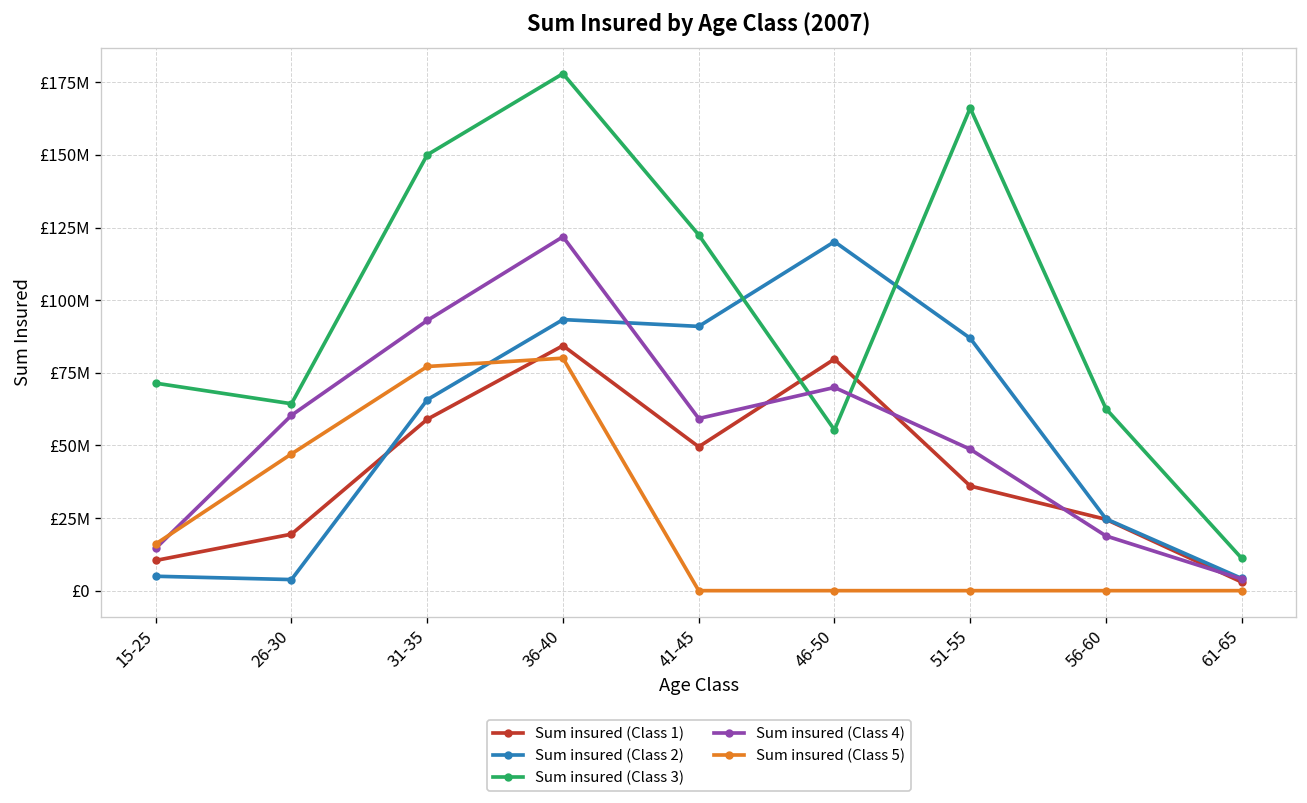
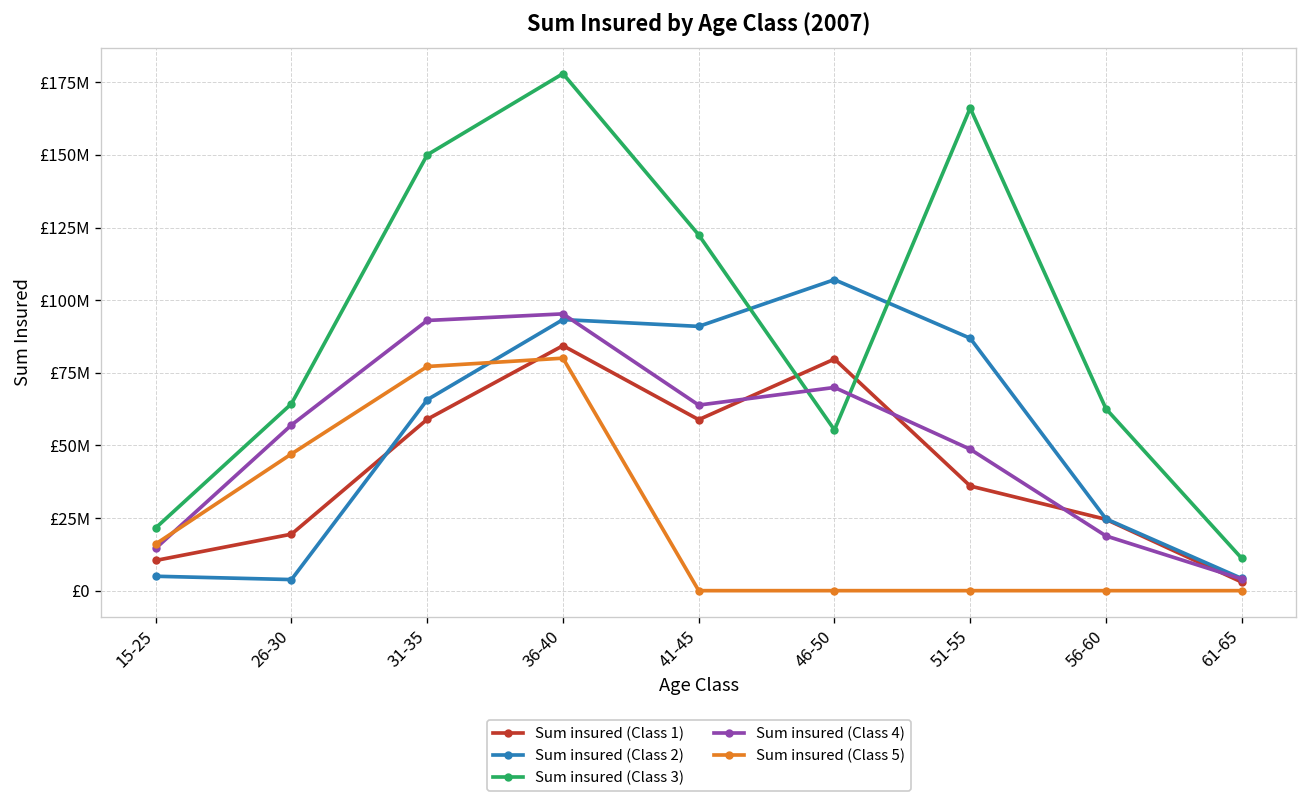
  {
    "Sum insured (Class 1)": {
      "15-25": "£10000000",
      "26-30": "£19000000",
      "31-35": "£59000000",
      "36-40": "£84000000",
-     "41-45": "£50000000",
+     "41-45": "£59000000",
      "46-50": "£80000000",
      "51-55": "£36000000",
      "61-65": "£3000000"
    },
    "Sum insured (Class 2)": {
      "15-25": "£5000000",
      "26-30": "£4000000",
      "31-35": "£66000000",
      "36-40": "£93000000",
      "41-45": "£91000000",
-     "46-50": "£120000000",
+     "46-50": "£107000000",
      "51-55": "£87000000"
    },
    "Sum insured (Class 3)": {
-     "15-25": "£71000000",
+     "15-25": "£22000000",
      "26-30": "£64000000",
      "31-35": "£150000000",
      "36-40": "£178000000",
      "41-45": "£122000000",
      "46-50": "£55000000",
      "51-55": "£166000000",
      "56-60": "£63000000",
      "61-65": "£11000000"
    },
    "Sum insured (Class 4)": {
      "15-25": "£15000000",
-     "26-30": "£60000000",
+     "26-30": "£57000000",
      "31-35": "£93000000",
-     "36-40": "£122000000",
-     "41-45": "£59000000",
+     "36-40": "£95000000",
+     "41-45": "£64000000",
      "46-50": "£70000000",
      "51-55": "£49000000",
      "56-60": "£19000000"
    },
    "Sum insured (Class 5)": {
      "15-25": "£16000000",
      "26-30": "£47000000",
      "31-35": "£77000000",
      "36-40": "£80000000",
      "41-45": "£0",
      "46-50": "£0",
      "51-55": "£0",
      "56-60": "£0",
      "61-65": "£0"
    }
  }
